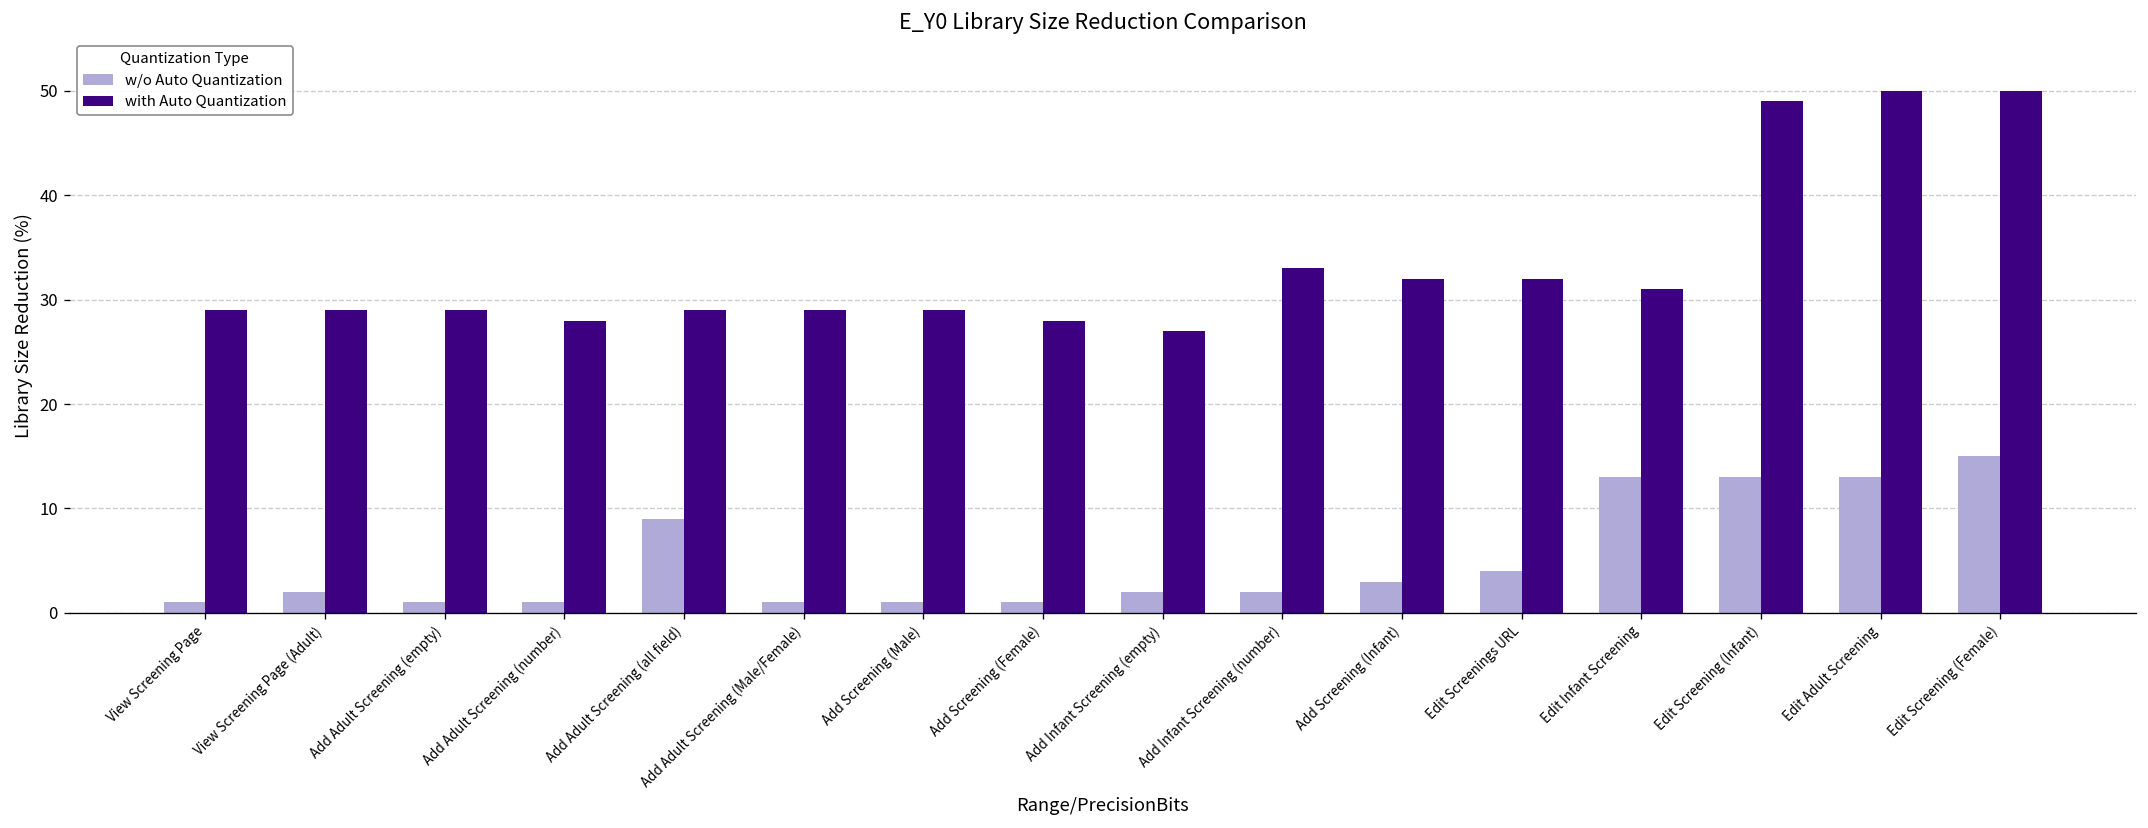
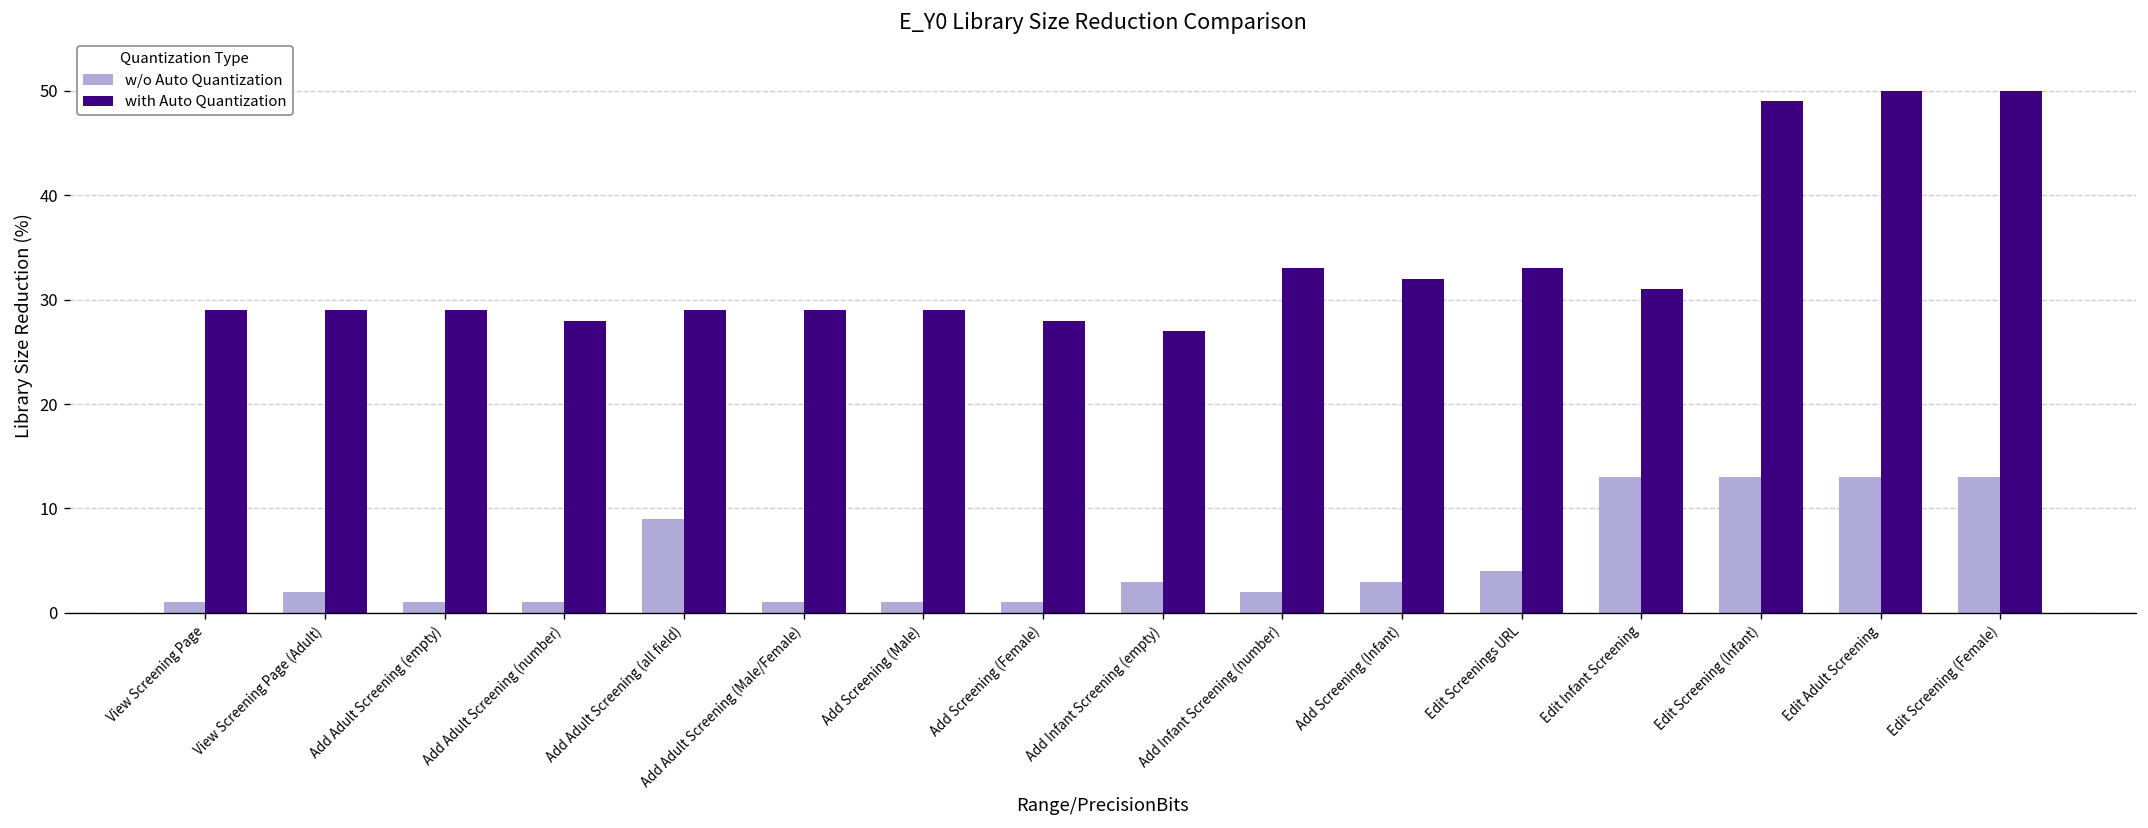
  {
    "w/o Auto Quantization": {
      "View Screening Page": 1,
      "View Screening Page (Adult)": 2,
      "Add Adult Screening (empty)": 1,
      "Add Adult Screening (number)": 1,
      "Add Adult Screening (all field)": 9,
      "Add Adult Screening (Male/Female)": 1,
      "Add Screening (Male)": 1,
      "Add Screening (Female)": 1,
-     "Add Infant Screening (empty)": 2,
+     "Add Infant Screening (empty)": 3,
      "Add Infant Screening (number)": 2,
      "Add Screening (Infant)": 3,
      "Edit Screenings URL": 4,
      "Edit Infant Screening": 13,
      "Edit Screening (Infant)": 13,
      "Edit Adult Screening": 13,
-     "Edit Screening (Female)": 15
+     "Edit Screening (Female)": 13
    },
    "with Auto Quantization": {
      "View Screening Page": 29,
      "View Screening Page (Adult)": 29,
      "Add Adult Screening (empty)": 29,
      "Add Adult Screening (number)": 28,
      "Add Adult Screening (all field)": 29,
      "Add Adult Screening (Male/Female)": 29,
      "Add Screening (Male)": 29,
      "Add Screening (Female)": 28,
      "Add Infant Screening (empty)": 27,
      "Add Infant Screening (number)": 33,
      "Add Screening (Infant)": 32,
-     "Edit Screenings URL": 32,
+     "Edit Screenings URL": 33,
      "Edit Infant Screening": 31,
      "Edit Screening (Infant)": 49,
      "Edit Adult Screening": 50,
      "Edit Screening (Female)": 50
    }
  }
